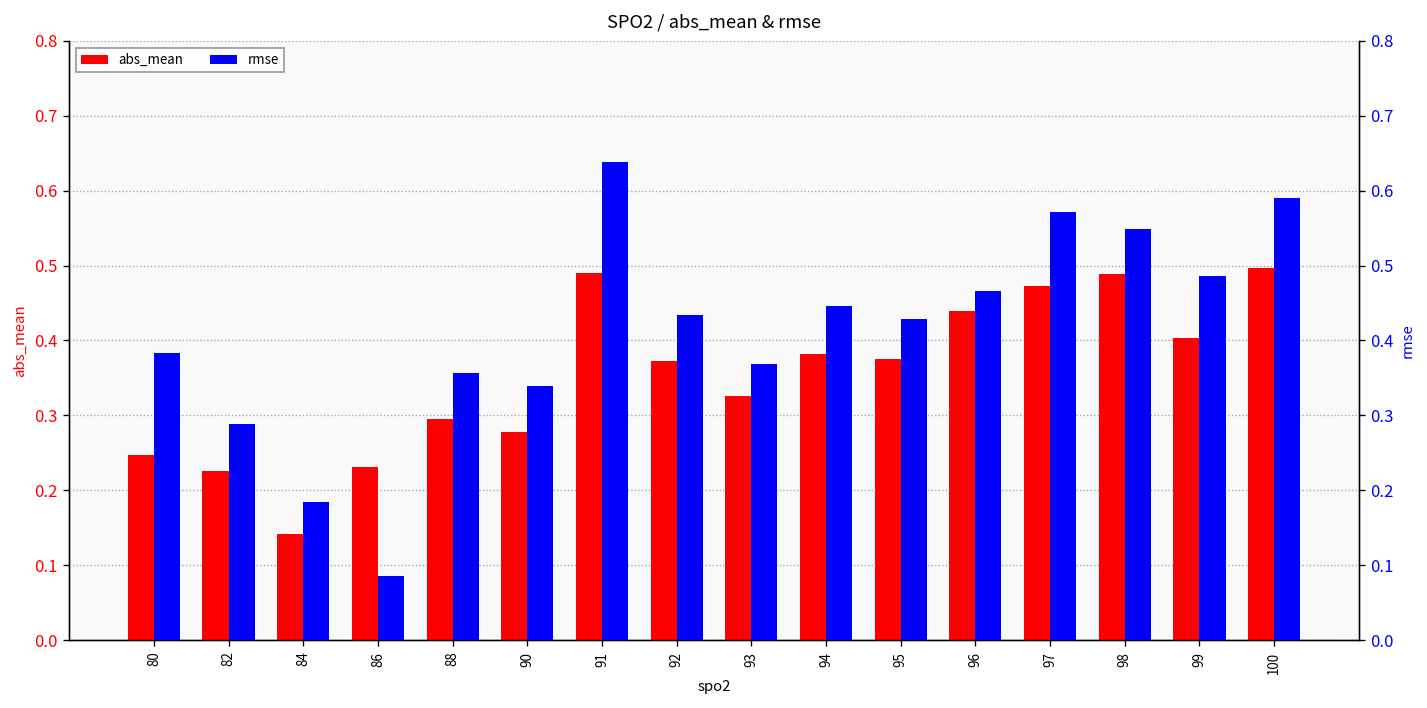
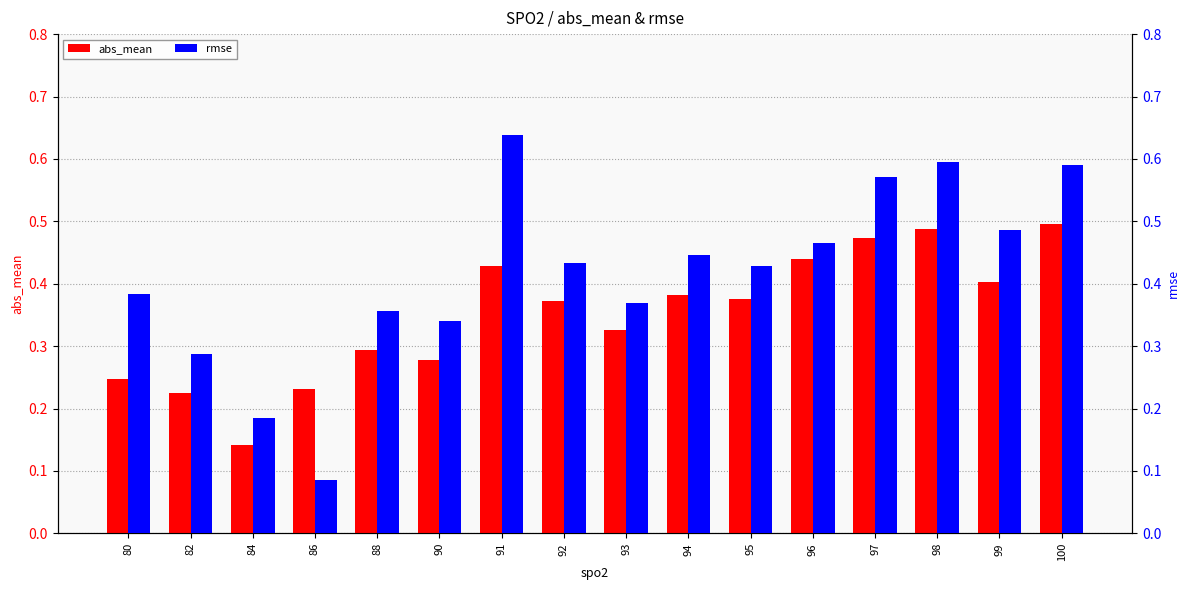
  {
    "abs_mean": {
      "80": 0.25,
      "82": 0.23,
      "84": 0.14,
      "86": 0.23,
      "88": 0.29,
      "90": 0.28,
-     "91": 0.49,
+     "91": 0.43,
      "92": 0.37,
      "93": 0.33,
      "94": 0.38,
      "95": 0.38,
      "96": 0.44,
      "97": 0.47,
      "98": 0.49,
      "99": 0.40,
      "100": 0.50
    },
    "rmse": {
      "80": 0.38,
      "82": 0.29,
      "84": 0.18,
      "86": 0.09,
      "88": 0.36,
      "90": 0.34,
      "91": 0.64,
      "92": 0.43,
      "93": 0.37,
      "94": 0.45,
      "95": 0.43,
      "96": 0.47,
      "97": 0.57,
-     "98": 0.55,
+     "98": 0.60,
      "99": 0.49,
      "100": 0.59
    }
  }
